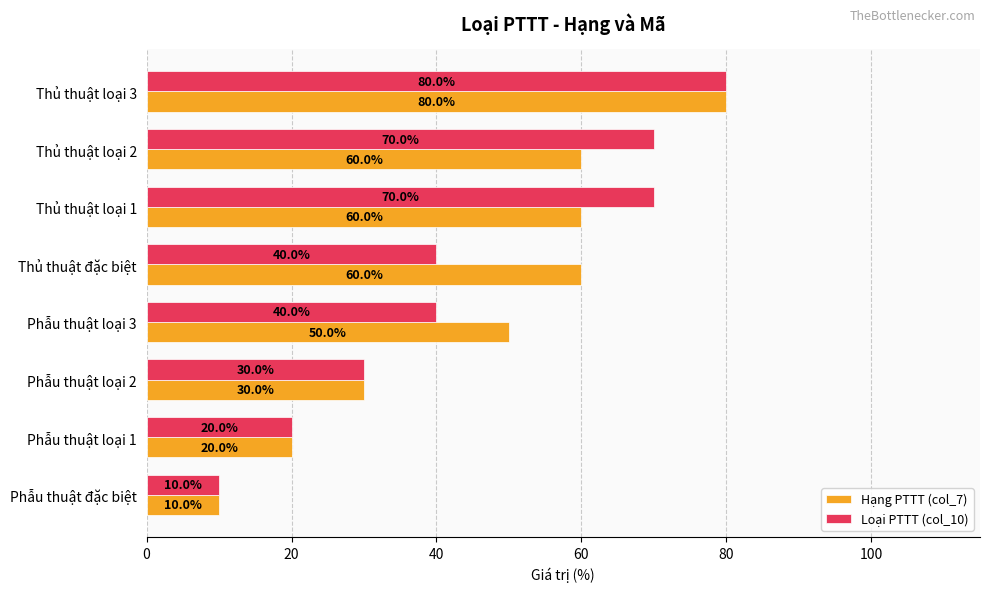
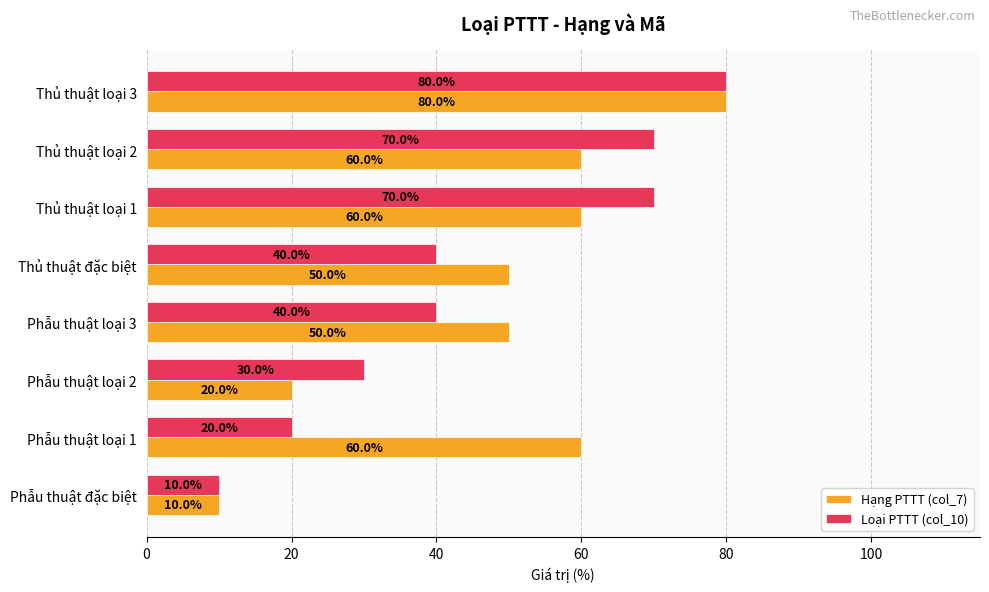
  {
    "Hạng PTTT (col_7)": {
      "Thủ thuật loại 3": "80.0%",
      "Thủ thuật loại 2": "60.0%",
      "Thủ thuật loại 1": "60.0%",
-     "Thủ thuật đặc biệt": "60.0%",
+     "Thủ thuật đặc biệt": "50.0%",
      "Phẫu thuật loại 3": "50.0%",
-     "Phẫu thuật loại 2": "30.0%",
-     "Phẫu thuật loại 1": "20.0%",
+     "Phẫu thuật loại 2": "20.0%",
+     "Phẫu thuật loại 1": "60.0%",
      "Phẫu thuật đặc biệt": "10.0%"
    },
    "Loại PTTT (col_10)": {
      "Thủ thuật loại 3": "80.0%",
      "Thủ thuật loại 2": "70.0%",
      "Thủ thuật loại 1": "70.0%",
      "Thủ thuật đặc biệt": "40.0%",
      "Phẫu thuật loại 3": "40.0%",
      "Phẫu thuật loại 2": "30.0%",
      "Phẫu thuật loại 1": "20.0%",
      "Phẫu thuật đặc biệt": "10.0%"
    }
  }
